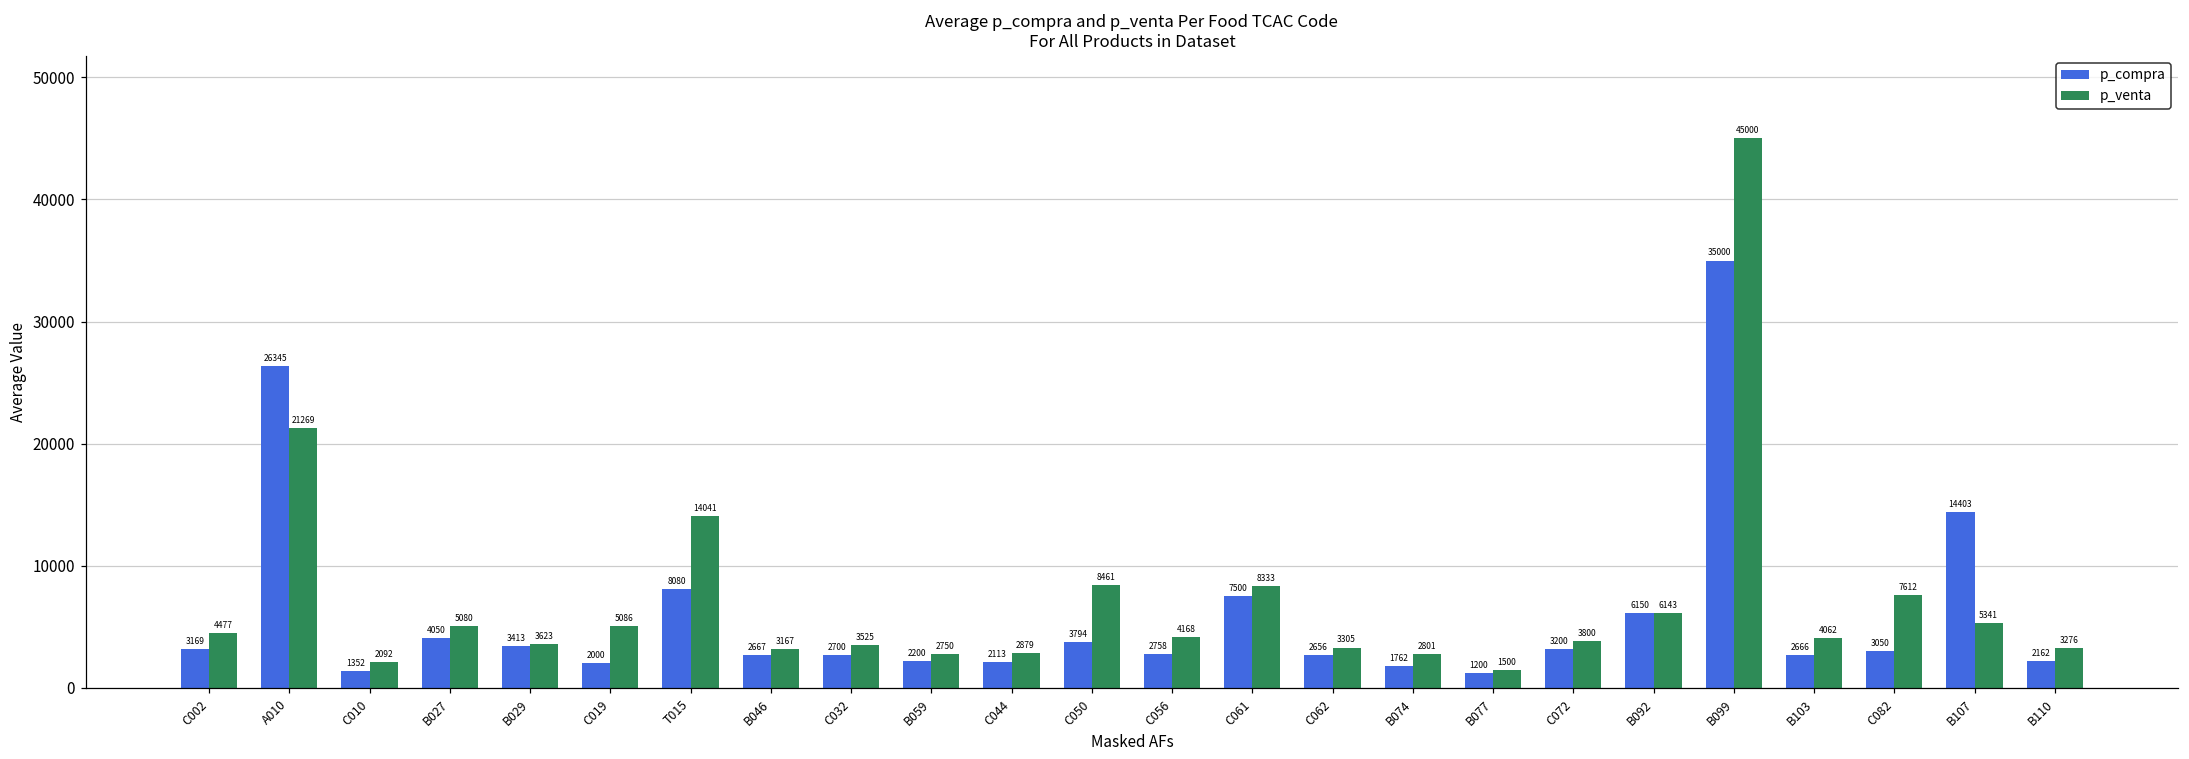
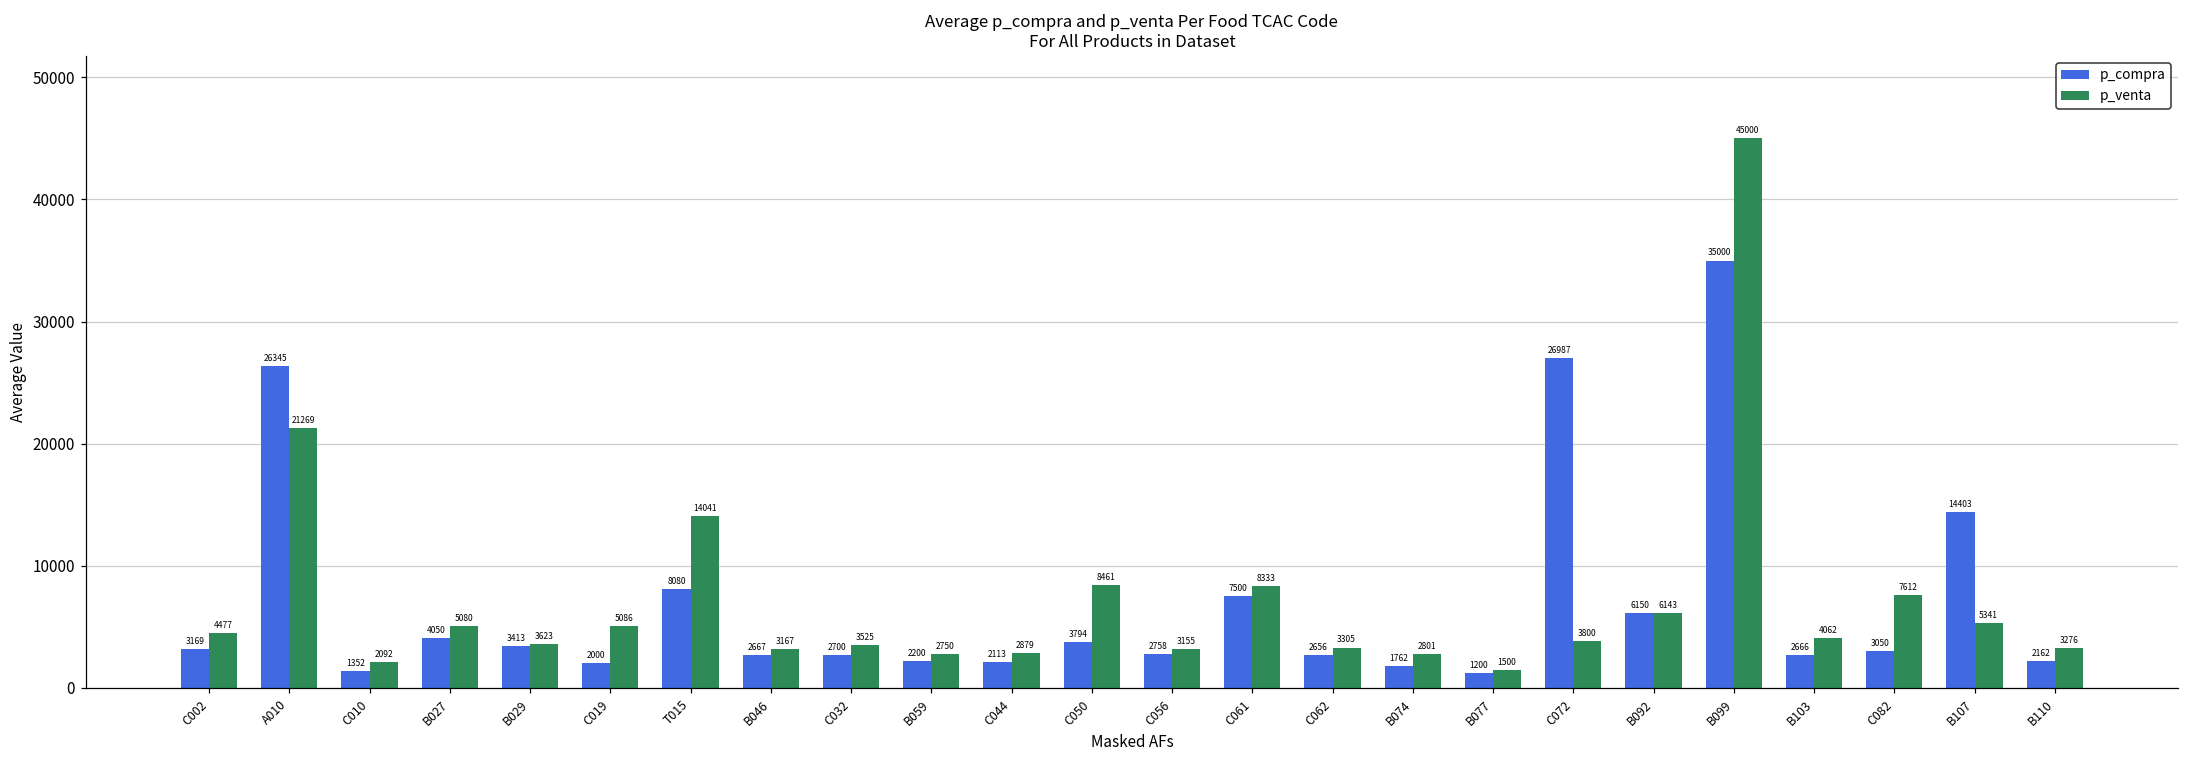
  {
    "p_compra": {
      "C002": 3169,
      "A010": 26345,
      "C010": 1352,
      "B027": 4050,
      "B029": 3413,
      "C019": 2000,
      "T015": 8080,
      "B046": 2667,
      "C032": 2700,
      "B059": 2200,
      "C044": 2113,
      "C050": 3794,
      "C056": 2758,
      "C061": 7500,
      "C062": 2656,
      "B074": 1762,
      "B077": 1200,
-     "C072": 3200,
+     "C072": 26987,
      "B092": 6150,
      "B099": 35000,
      "B103": 2666,
      "C082": 3050,
      "B107": 14403,
      "B110": 2162
    },
    "p_venta": {
      "C002": 4477,
      "A010": 21269,
      "C010": 2092,
      "B027": 5080,
      "B029": 3623,
      "C019": 5086,
      "T015": 14041,
      "B046": 3167,
      "C032": 3525,
      "B059": 2750,
      "C044": 2879,
      "C050": 8461,
-     "C056": 4168,
+     "C056": 3155,
      "C061": 8333,
      "C062": 3305,
      "B074": 2801,
      "B077": 1500,
      "C072": 3800,
      "B092": 6143,
      "B099": 45000,
      "B103": 4062,
      "C082": 7612,
      "B107": 5341,
      "B110": 3276
    }
  }
